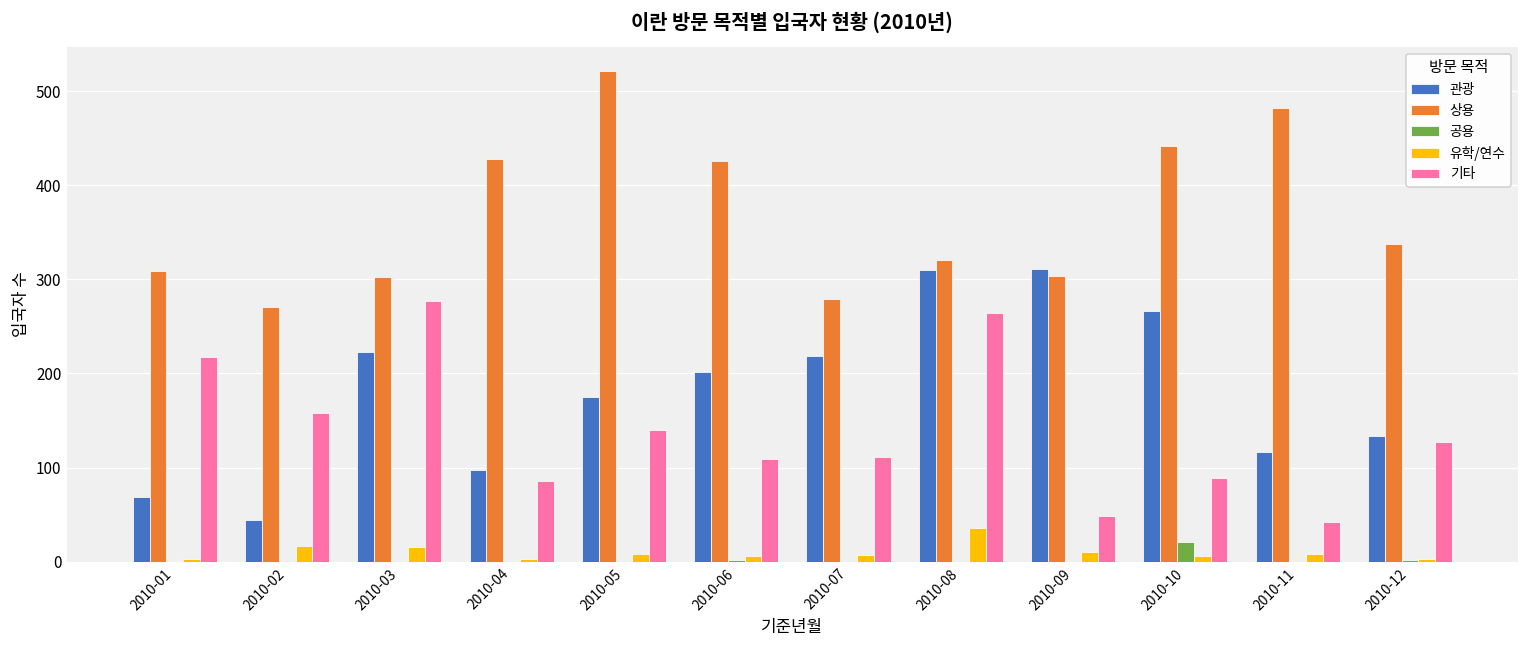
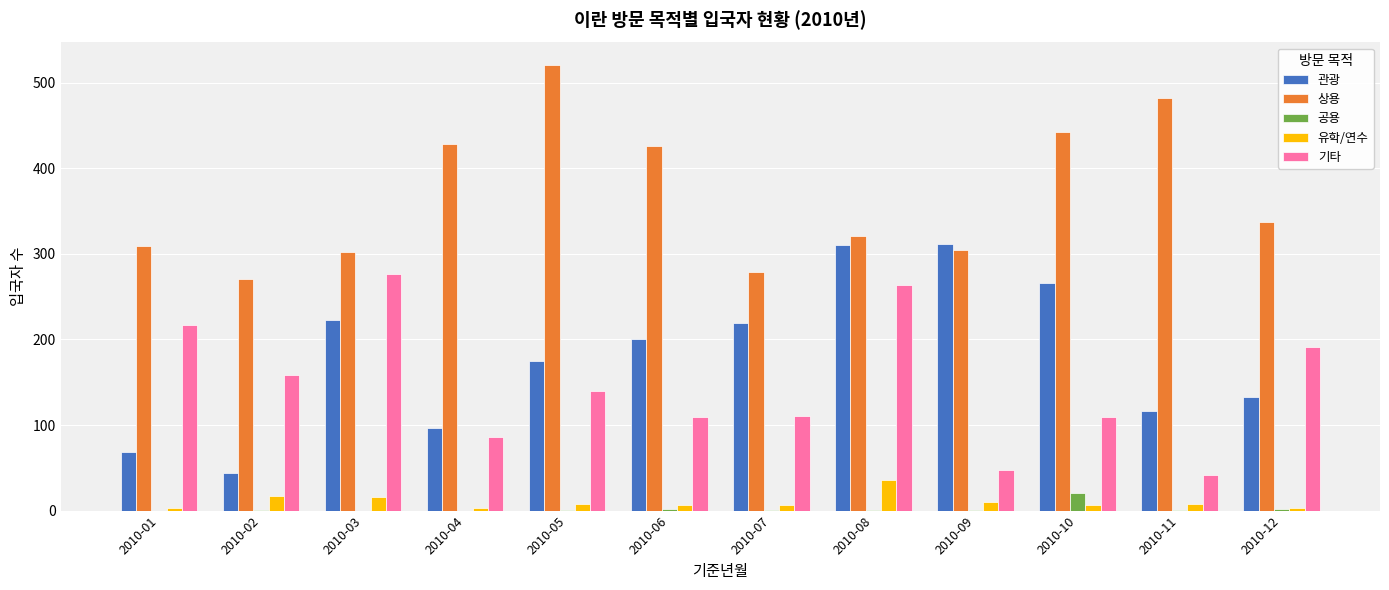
  {
    "관광": {
      "2010-01": 70,
      "2010-02": 40,
      "2010-03": 220,
      "2010-04": 100,
      "2010-05": 180,
      "2010-06": 200,
      "2010-07": 220,
      "2010-08": 310,
      "2010-09": 310,
      "2010-10": 270,
      "2010-11": 120,
      "2010-12": 130
    },
    "상용": {
      "2010-01": 310,
      "2010-02": 270,
      "2010-03": 300,
      "2010-04": 430,
      "2010-05": 520,
      "2010-06": 430,
      "2010-07": 280,
      "2010-08": 320,
      "2010-09": 300,
      "2010-10": 440,
      "2010-11": 480,
      "2010-12": 340
    },
    "공용": {
      "2010-01": 0,
      "2010-03": 0,
      "2010-04": 0,
      "2010-10": 20
    },
    "유학/연수": {
      "2010-01": 0,
      "2010-02": 20,
      "2010-03": 20,
      "2010-04": 0,
      "2010-05": 10,
      "2010-06": 10,
      "2010-07": 10,
      "2010-08": 40,
      "2010-09": 10,
      "2010-10": 10,
      "2010-11": 10,
      "2010-12": 0
    },
    "기타": {
      "2010-01": 220,
      "2010-02": 160,
      "2010-03": 280,
      "2010-04": 90,
      "2010-05": 140,
      "2010-06": 110,
      "2010-07": 110,
      "2010-08": 260,
      "2010-09": 50,
-     "2010-10": 90,
+     "2010-10": 110,
      "2010-11": 40,
-     "2010-12": 130
+     "2010-12": 190
    }
  }
